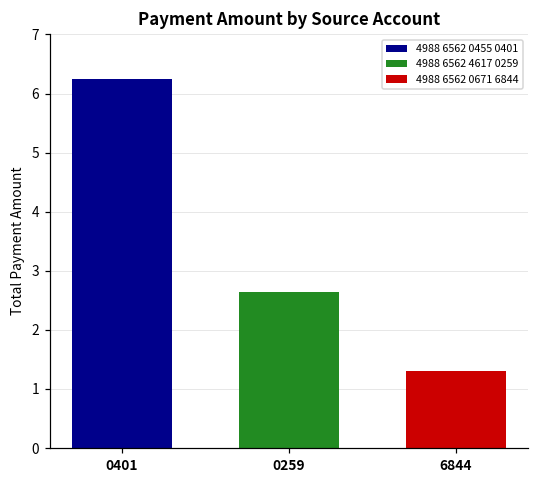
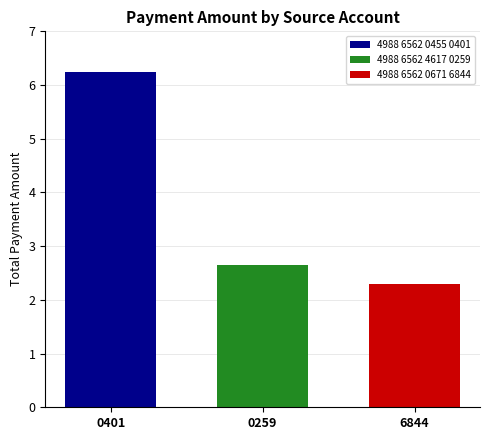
  {
    "0401": 6.3,
    "0259": 2.6,
-   "6844": 1.3
+   "6844": 2.3
  }
